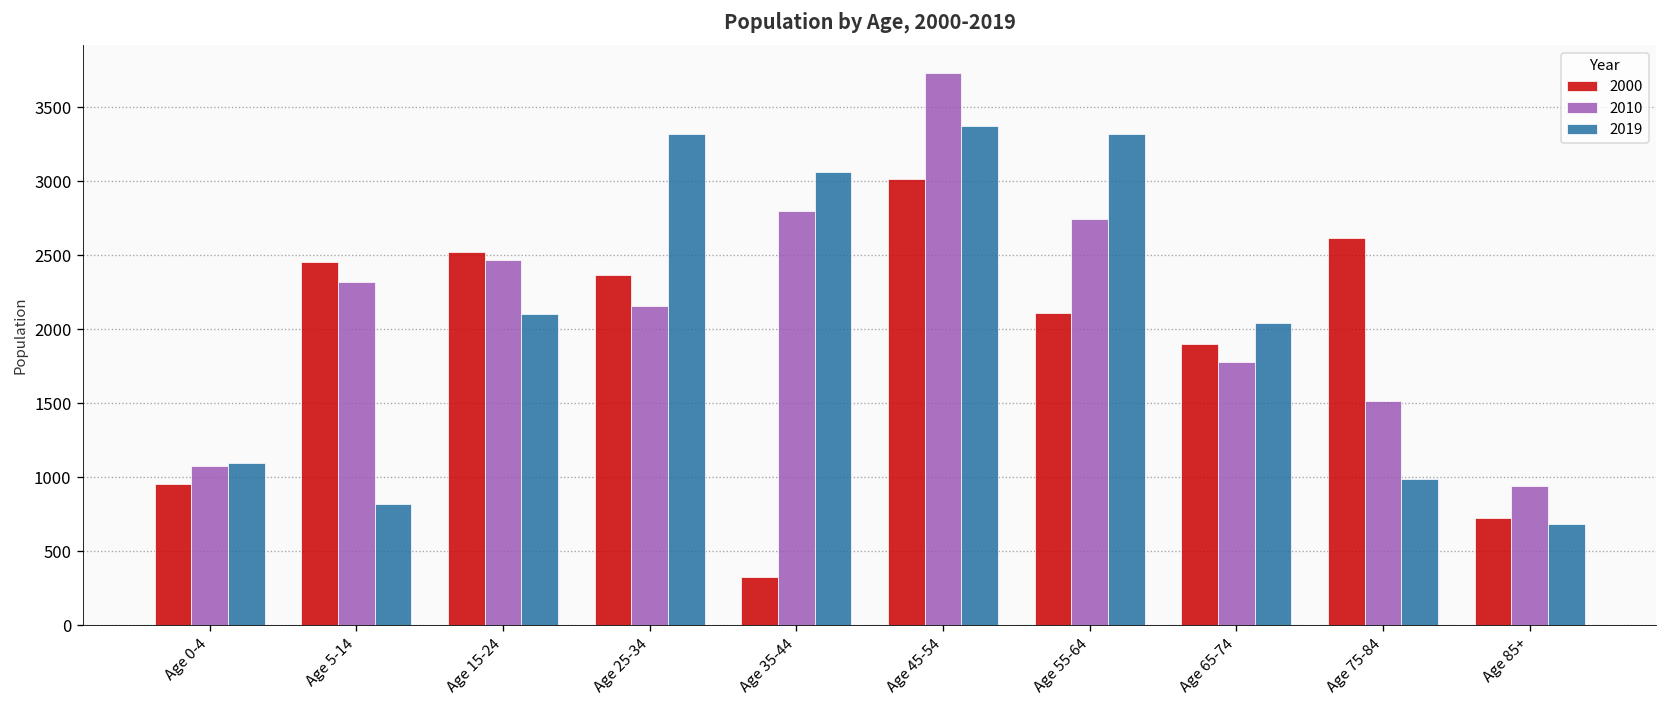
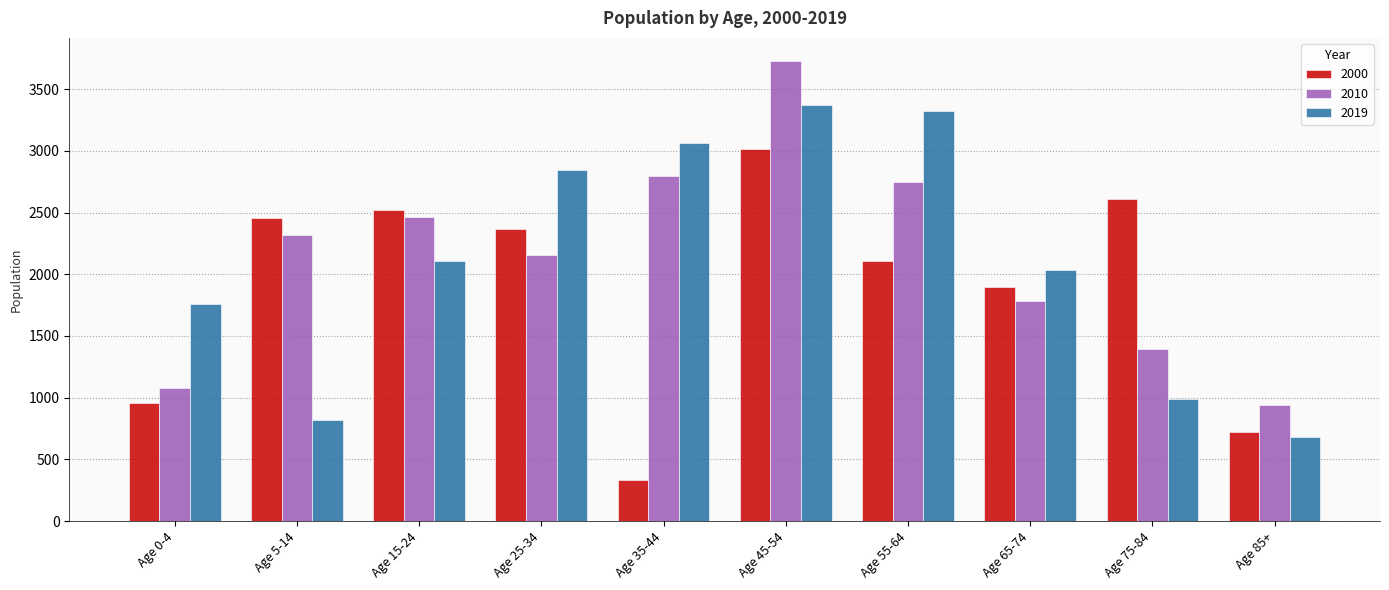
  {
    "2000": {
      "Age 0-4": 960,
      "Age 5-14": 2450,
      "Age 15-24": 2520,
      "Age 25-34": 2360,
      "Age 35-44": 330,
      "Age 45-54": 3010,
      "Age 55-64": 2110,
      "Age 65-74": 1900,
      "Age 75-84": 2610,
      "Age 85+": 730
    },
    "2010": {
      "Age 0-4": 1080,
      "Age 5-14": 2320,
      "Age 15-24": 2470,
      "Age 25-34": 2160,
      "Age 35-44": 2800,
      "Age 45-54": 3730,
      "Age 55-64": 2750,
      "Age 65-74": 1780,
-     "Age 75-84": 1520,
+     "Age 75-84": 1400,
      "Age 85+": 940
    },
    "2019": {
-     "Age 0-4": 1100,
+     "Age 0-4": 1760,
      "Age 5-14": 820,
      "Age 15-24": 2110,
-     "Age 25-34": 3320,
+     "Age 25-34": 2850,
      "Age 35-44": 3060,
      "Age 45-54": 3370,
      "Age 55-64": 3320,
      "Age 65-74": 2040,
      "Age 75-84": 990,
      "Age 85+": 680
    }
  }
